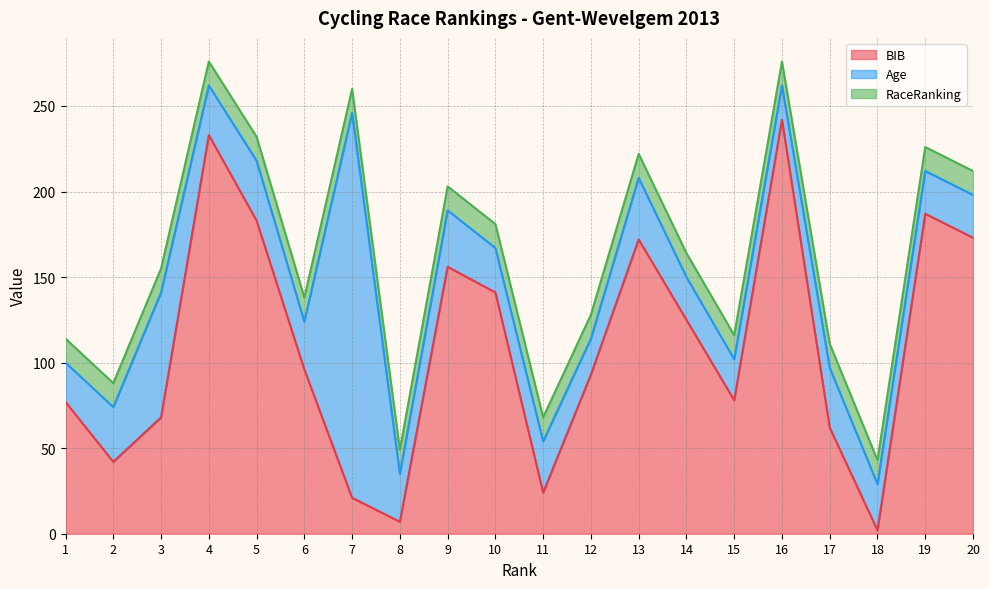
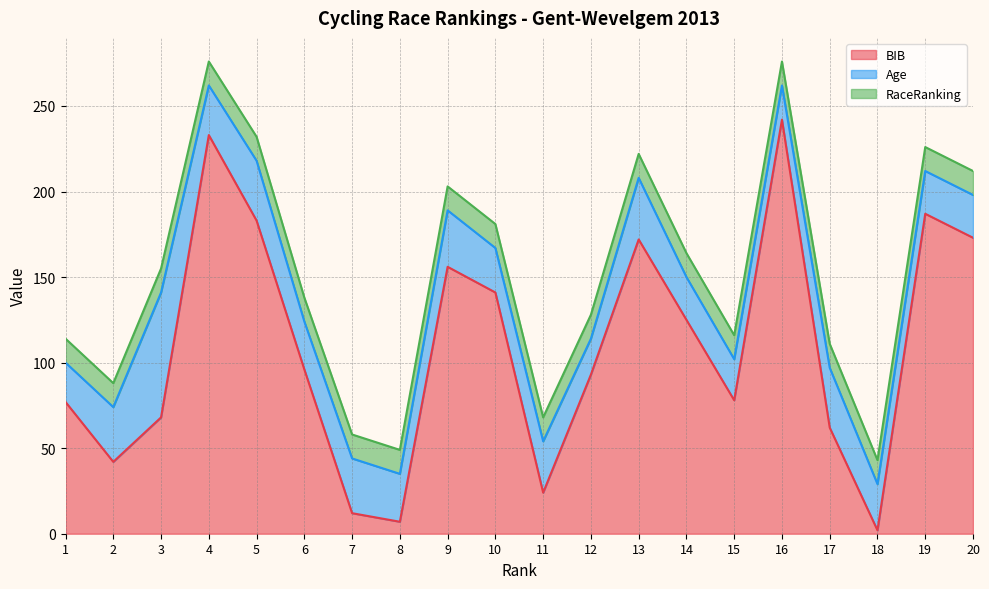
  {
    "BIB": {
      "1": 77,
      "2": 42,
      "3": 68,
      "4": 233,
      "5": 183,
      "6": 96,
-     "7": 21,
+     "7": 12,
      "8": 7,
      "9": 156,
      "10": 141,
      "11": 24,
      "12": 93,
      "13": 172,
      "14": 125,
      "15": 78,
      "16": 242,
      "17": 62,
      "18": 2,
      "19": 187,
      "20": 173
    },
    "Age": {
      "1": 23,
      "2": 32,
      "3": 73,
      "4": 29,
      "5": 35,
      "6": 28,
-     "7": 225,
+     "7": 32,
      "8": 28,
      "9": 33,
      "10": 26,
      "11": 30,
      "12": 21,
      "13": 36,
      "14": 25,
      "15": 24,
      "16": 20,
      "17": 35,
      "18": 27,
      "19": 25,
      "20": 25
    },
    "RaceRanking": {
      "1": 14,
      "2": 14,
      "3": 14,
      "4": 14,
      "5": 14,
      "6": 14,
      "7": 14,
      "8": 14,
      "9": 14,
      "10": 14,
      "11": 14,
      "12": 14,
      "13": 14,
      "14": 14,
      "15": 14,
      "16": 14,
      "17": 14,
      "18": 14,
      "19": 14,
      "20": 14
    }
  }
